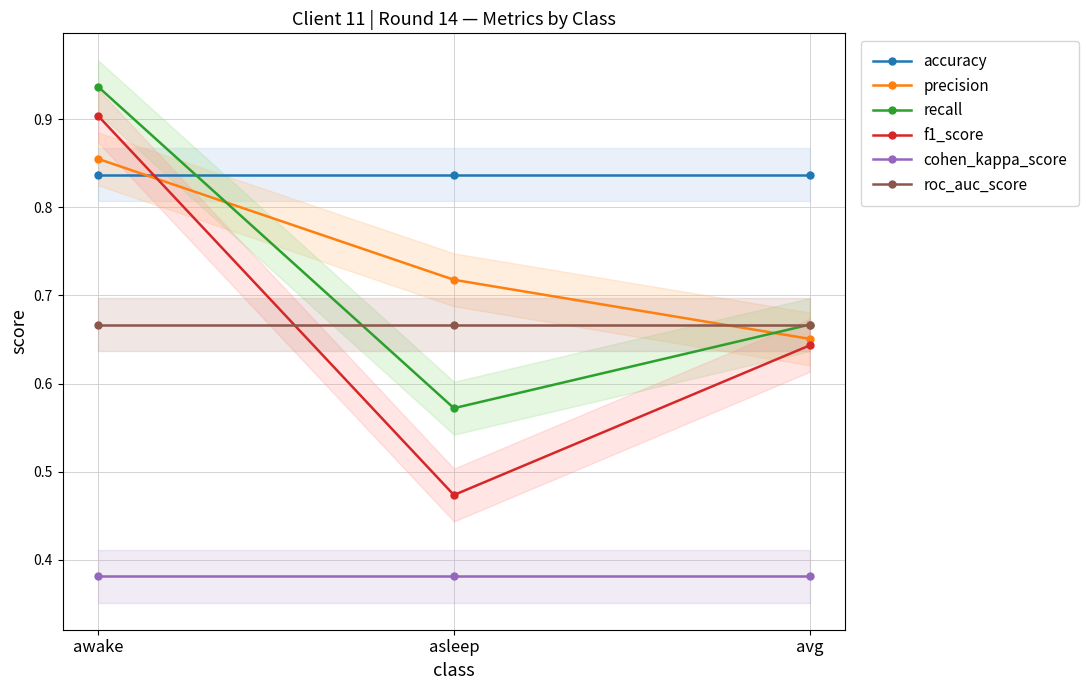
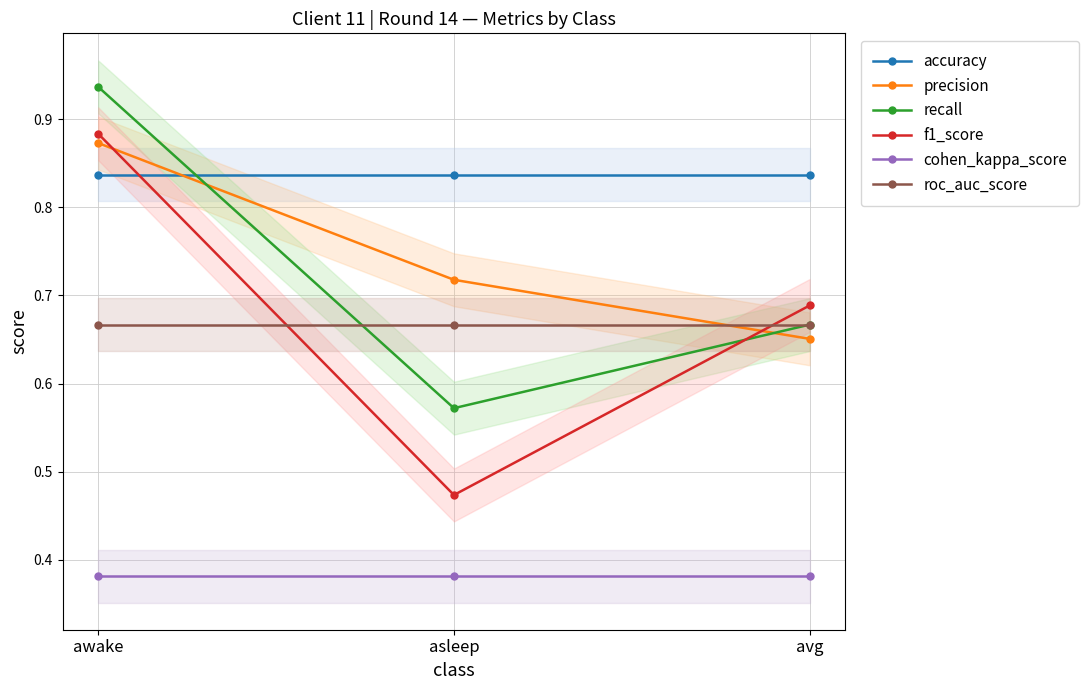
  {
    "accuracy": {
      "awake": 0.84,
      "asleep": 0.84,
      "avg": 0.84
    },
    "precision": {
-     "awake": 0.85,
+     "awake": 0.87,
      "asleep": 0.72,
      "avg": 0.65
    },
    "recall": {
      "awake": 0.94,
      "asleep": 0.57
    },
    "f1_score": {
-     "awake": 0.90,
+     "awake": 0.88,
      "asleep": 0.47,
-     "avg": 0.64
+     "avg": 0.69
    },
    "cohen_kappa_score": {
      "awake": 0.38,
      "asleep": 0.38,
      "avg": 0.38
    },
    "roc_auc_score": {
      "awake": 0.67,
      "asleep": 0.67
    }
  }
